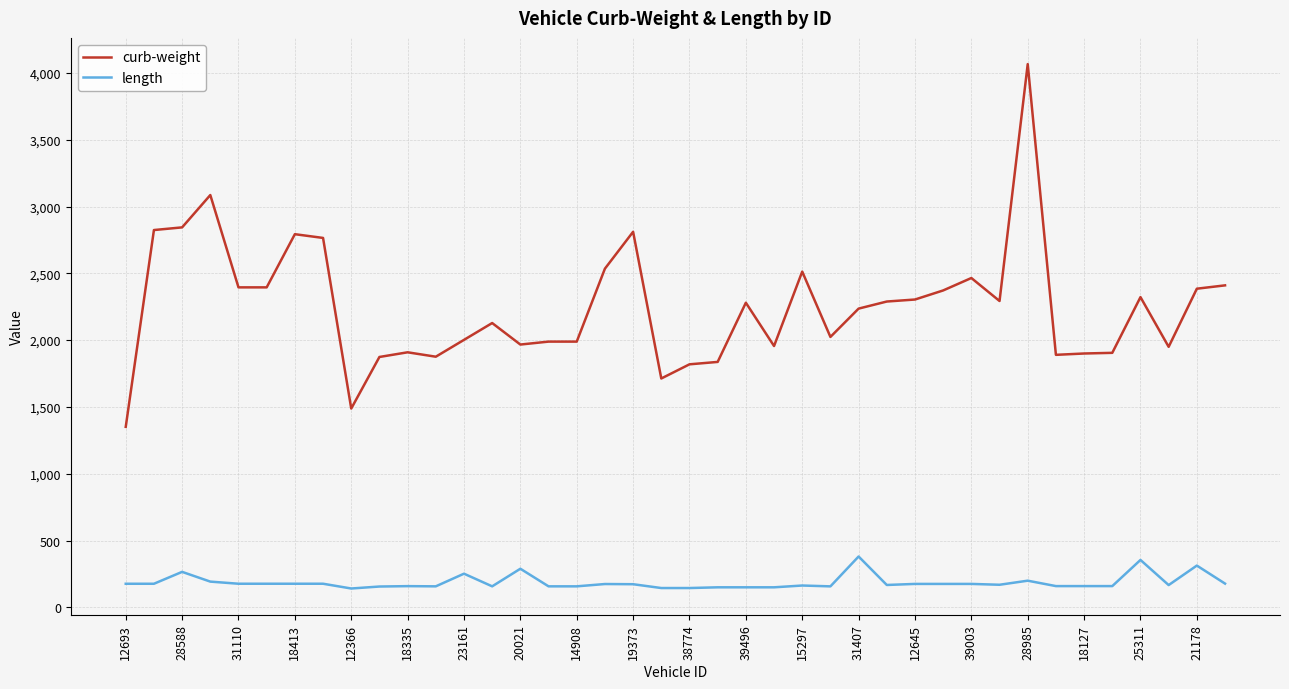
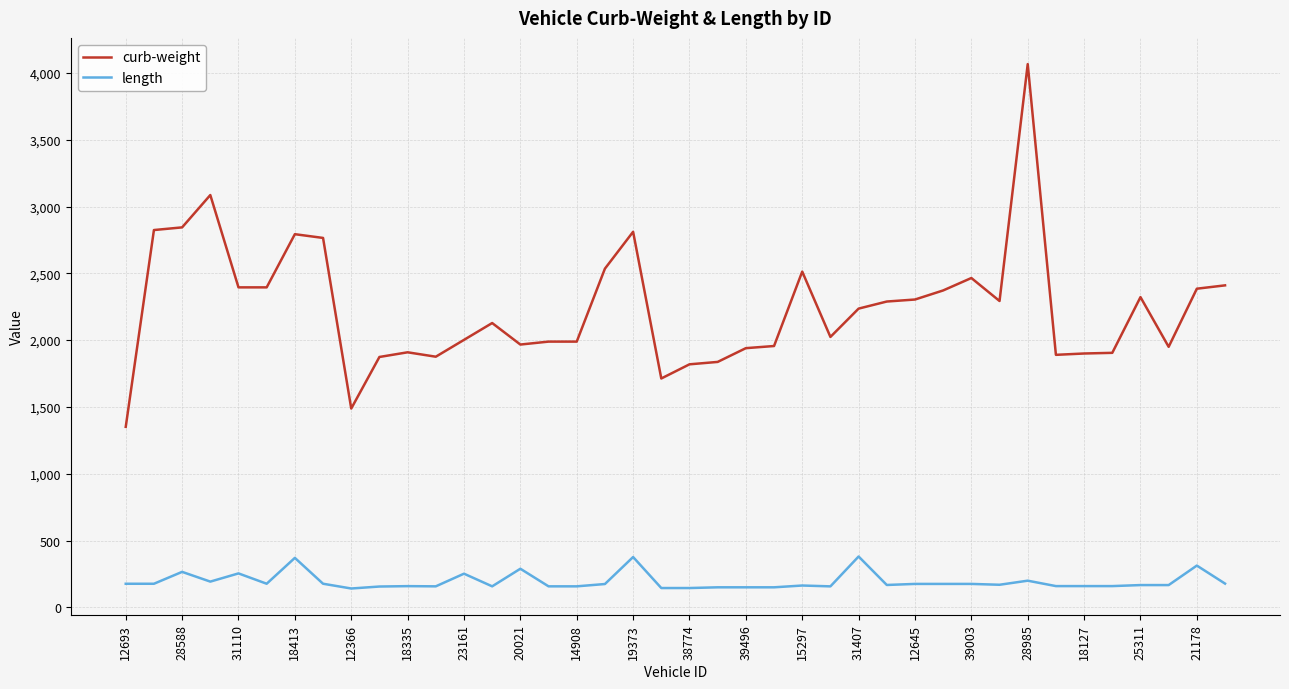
  {
    "curb-weight": {
      "12693": "1,350",
      "28588": "2,840",
      "31110": "2,400",
      "18413": "2,790",
      "12366": "1,490",
      "18335": "1,910",
      "23161": "2,000",
      "20021": "1,970",
      "14908": "1,990",
      "19373": "2,810",
      "38774": "1,820",
-     "39496": "2,280",
+     "39496": "1,940",
      "15297": "2,510",
      "31407": "2,240",
      "12645": "2,300",
      "39003": "2,470",
      "28985": "4,070",
      "18127": "1,900",
      "25311": "2,320",
      "21178": "2,390"
    },
    "length": {
      "12693": "180",
      "28588": "270",
-     "31110": "180",
-     "18413": "180",
+     "31110": "250",
+     "18413": "370",
      "12366": "140",
      "18335": "160",
      "23161": "250",
      "20021": "290",
      "14908": "160",
-     "19373": "170",
+     "19373": "380",
      "38774": "140",
      "39496": "150",
      "15297": "160",
      "31407": "380",
      "12645": "180",
      "39003": "180",
      "28985": "200",
      "18127": "160",
-     "25311": "350",
+     "25311": "170",
      "21178": "310"
    }
  }
